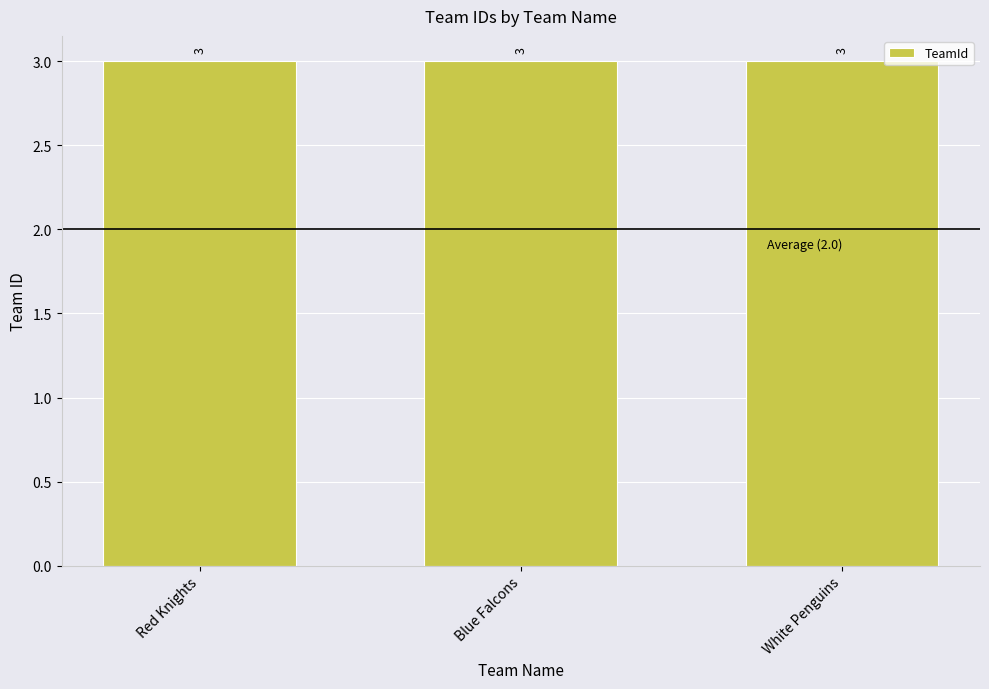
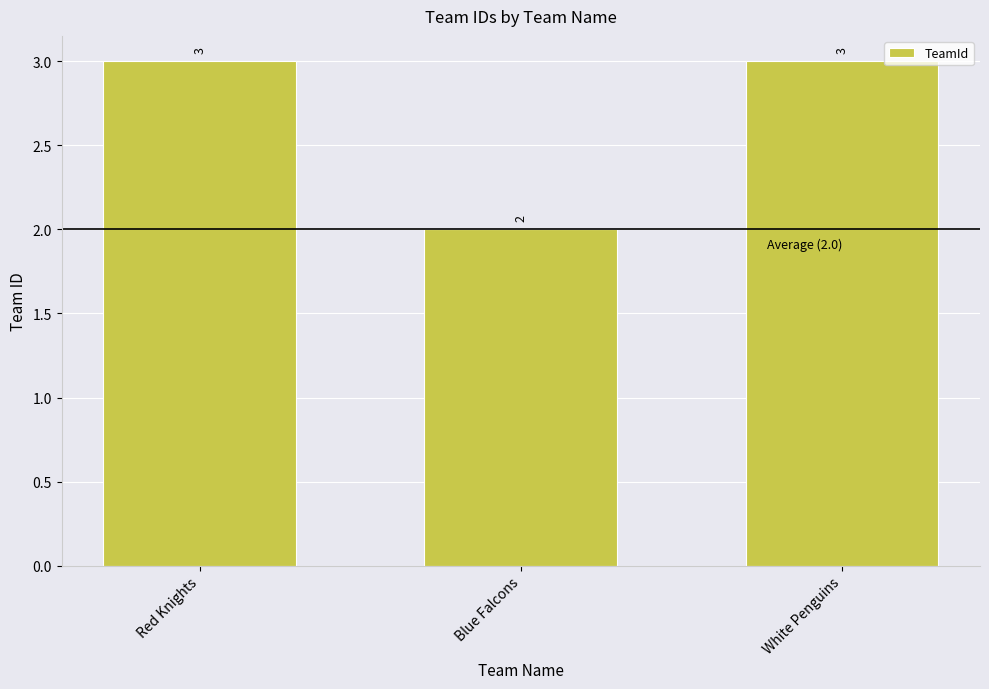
  {
    "Red Knights": 3,
-   "Blue Falcons": 3,
+   "Blue Falcons": 2,
    "White Penguins": 3
  }
